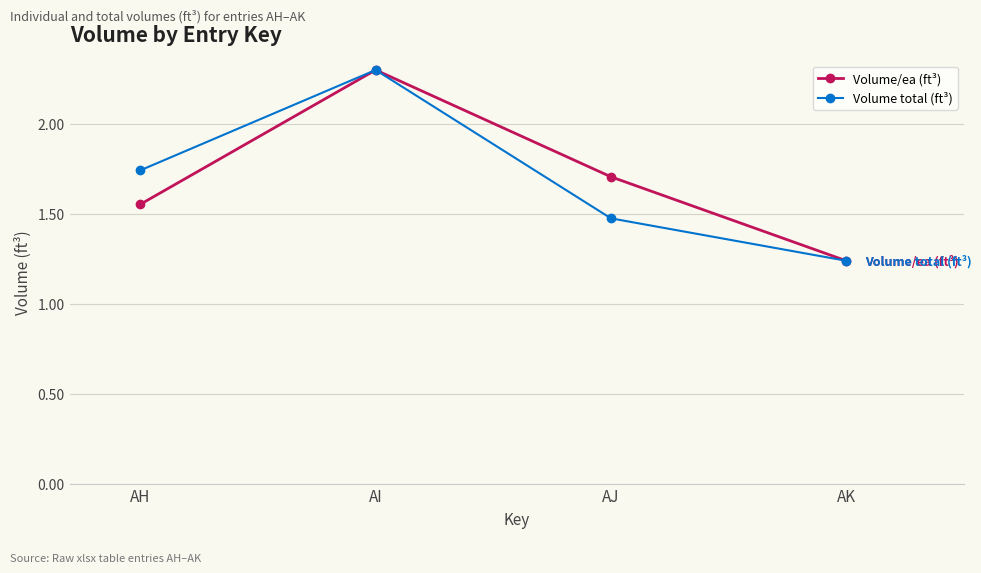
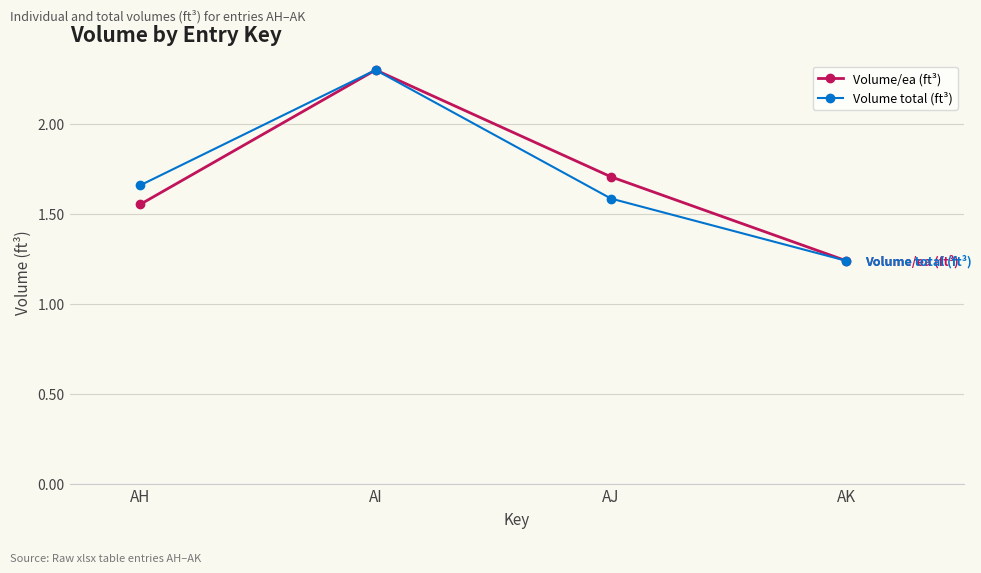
  {
    "Volume/ea (ft³)": {
      "AH": 1.55,
      "AJ": 1.71
    },
    "Volume total (ft³)": {
-     "AH": 1.74,
-     "AJ": 1.48
+     "AH": 1.66,
+     "AJ": 1.59
    }
  }
